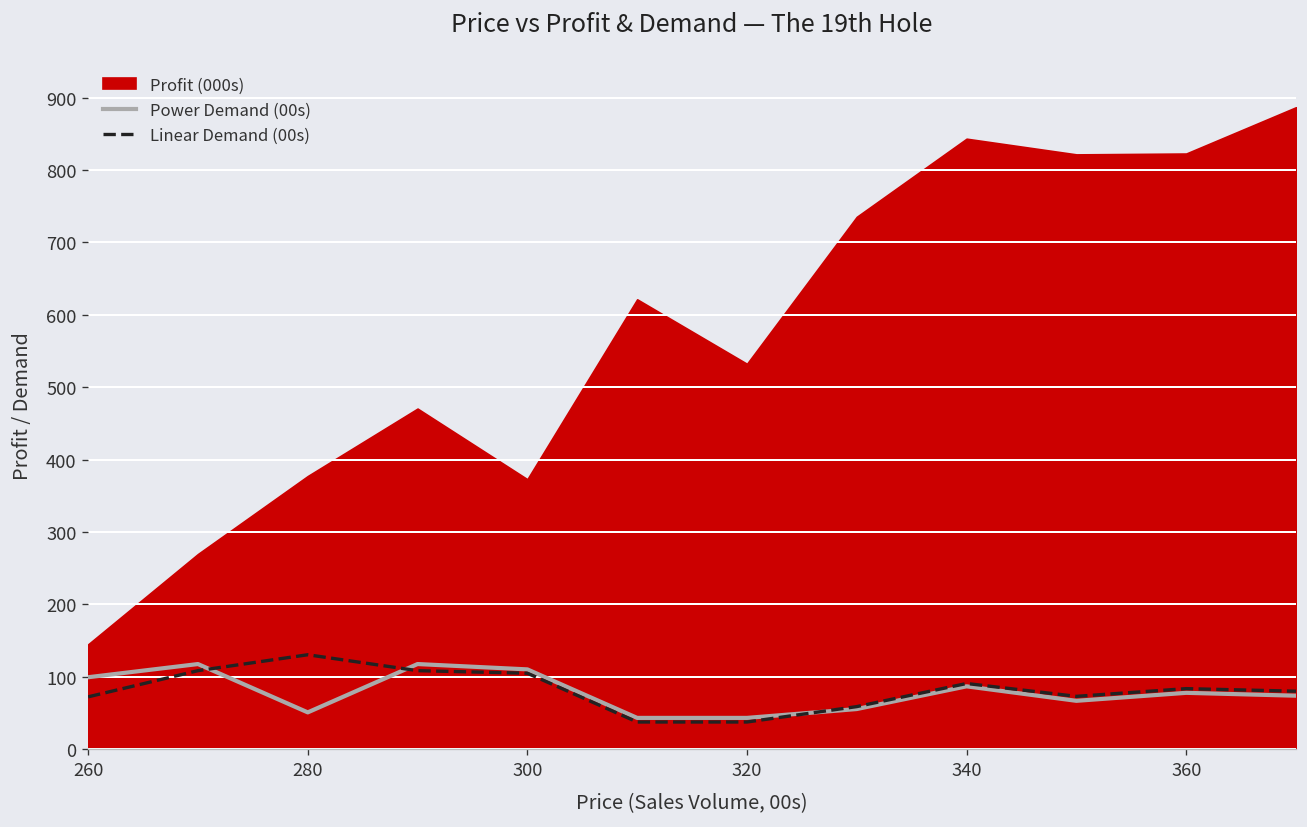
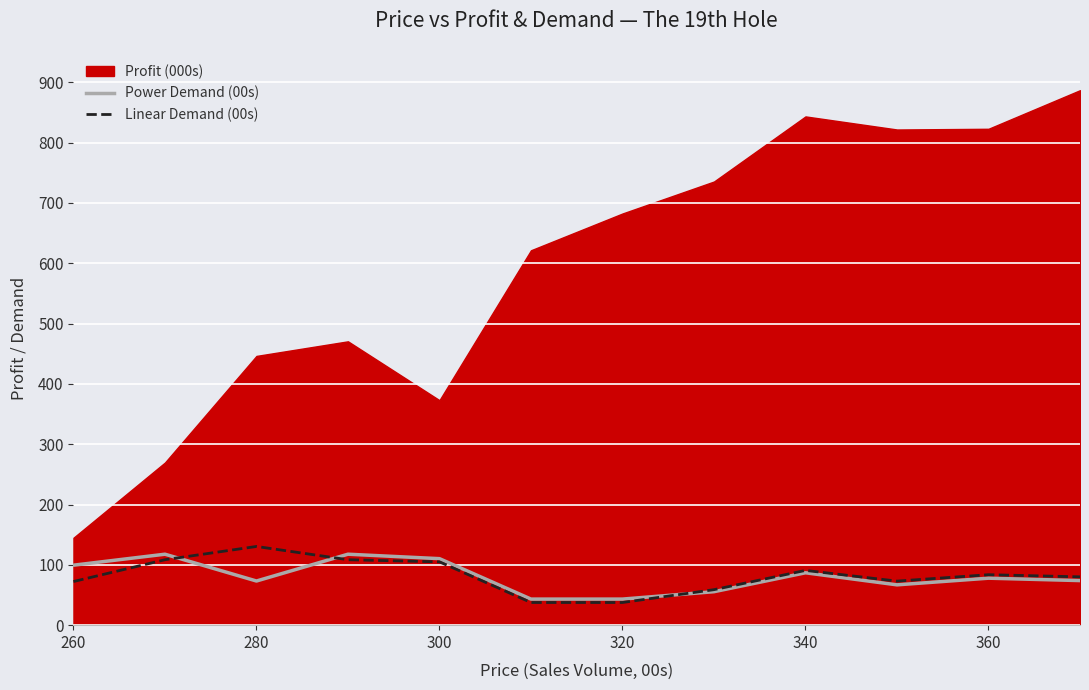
  {
    "Power Demand (00s)": {
      "260": 100,
-     "280": 50,
+     "280": 70,
      "300": 110,
      "320": 40,
      "360": 80
    },
    "Profit (000s)": {
      "260": 140,
-     "280": 380,
+     "280": 450,
      "300": 370,
-     "320": 530,
+     "320": 680,
      "340": 840,
      "360": 820
    },
    "Linear Demand (00s)": {
      "260": 70,
      "280": 130,
      "300": 100,
      "320": 40,
      "360": 80
    }
  }
